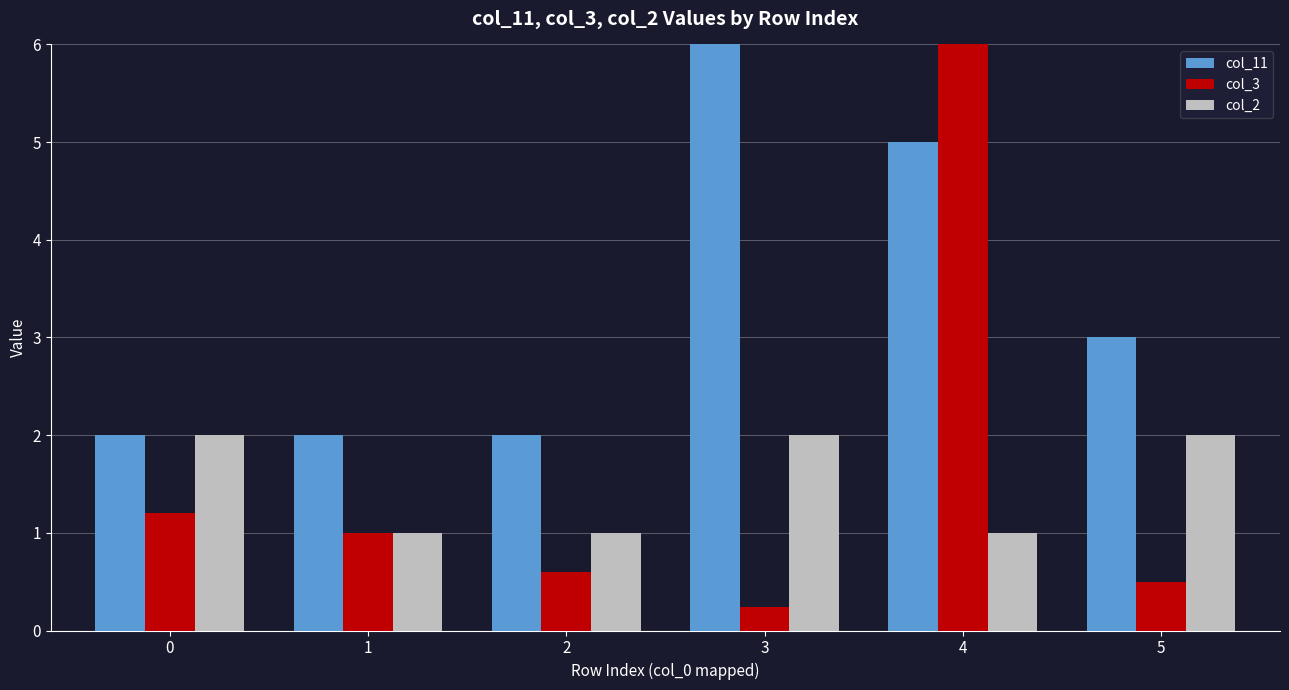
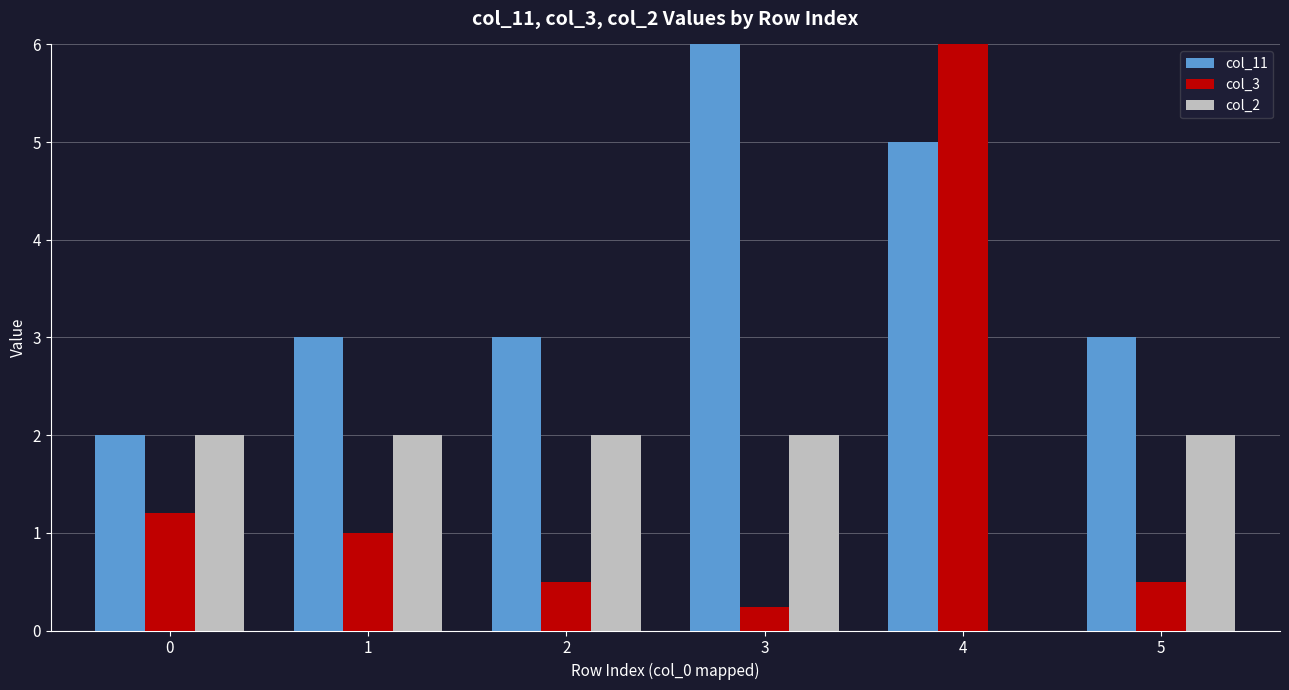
  {
    "col_11": {
      "0": 2,
-     "1": 2,
-     "2": 2,
+     "1": 3,
+     "2": 3,
      "3": 6,
      "4": 5,
      "5": 3
    },
    "col_3": {
      "0": 1.2,
      "1": 1.0,
-     "2": 0.6,
+     "2": 0.5,
      "3": 0.2,
      "4": 6.0,
      "5": 0.5
    },
    "col_2": {
      "0": 2,
-     "1": 1,
-     "2": 1,
+     "1": 2,
+     "2": 2,
      "3": 2,
-     "4": 1,
+     "4": 0,
      "5": 2
    }
  }
